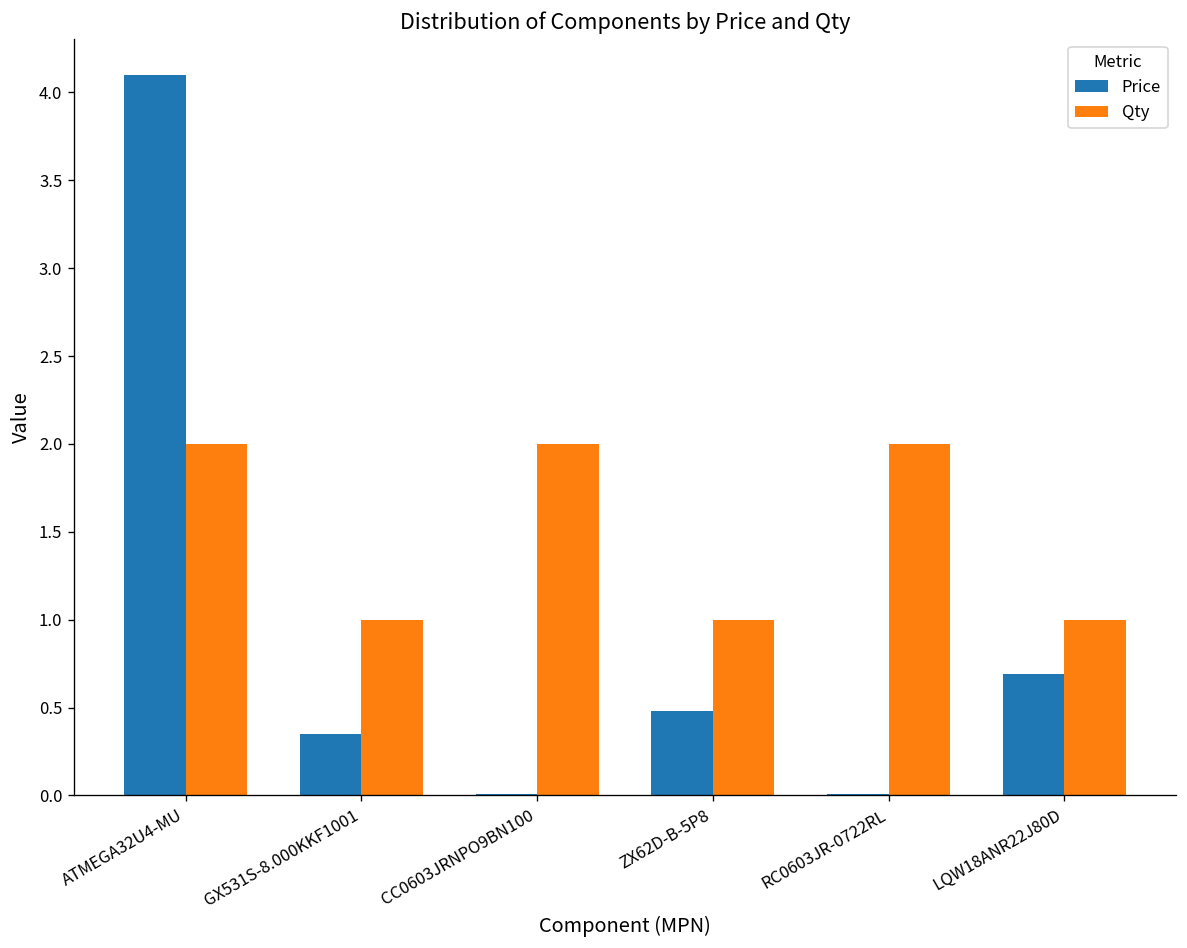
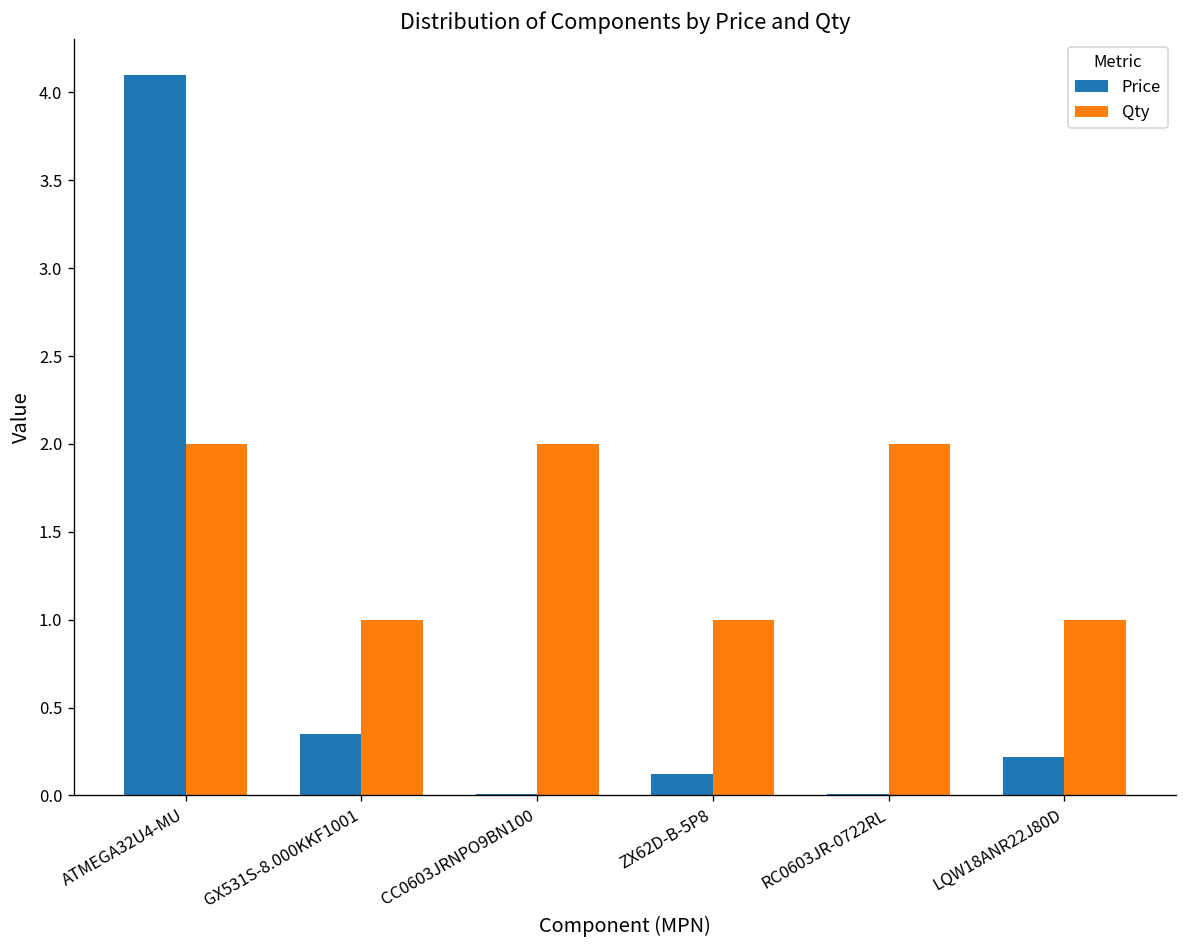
  {
    "Price": {
      "ATMEGA32U4-MU": 4.10,
      "GX531S-8.000KKF1001": 0.35,
-     "ZX62D-B-5P8": 0.48,
-     "LQW18ANR22J80D": 0.69
+     "ZX62D-B-5P8": 0.12,
+     "LQW18ANR22J80D": 0.22
    },
    "Qty": {
      "ATMEGA32U4-MU": 2.00,
      "GX531S-8.000KKF1001": 1.00,
      "CC0603JRNPO9BN100": 2.00,
      "ZX62D-B-5P8": 1.00,
      "RC0603JR-0722RL": 2.00,
      "LQW18ANR22J80D": 1.00
    }
  }
